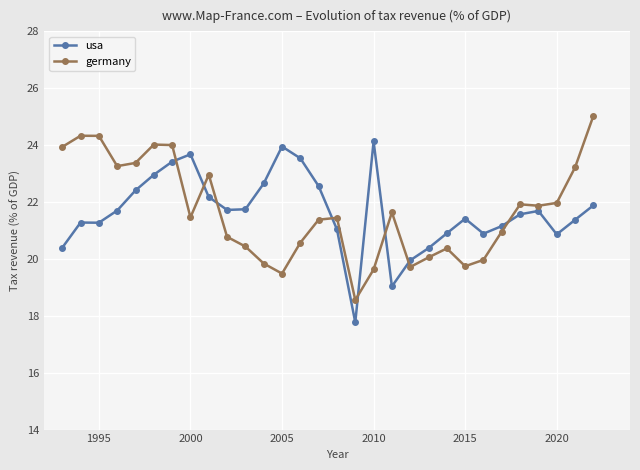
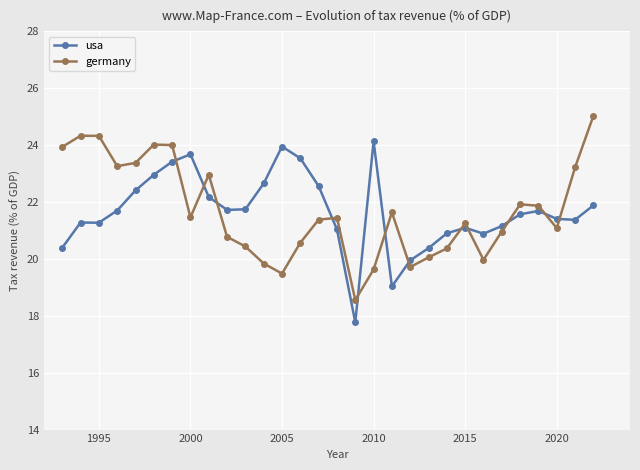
  {
    "usa": {
      "1995": 21.3,
      "2000": 23.7,
      "2005": 24.0,
      "2010": 24.1,
-     "2015": 21.4,
-     "2020": 20.9
+     "2015": 21.1,
+     "2020": 21.4
    },
    "germany": {
      "1995": 24.3,
      "2000": 21.5,
      "2005": 19.5,
      "2010": 19.6,
-     "2015": 19.7,
-     "2020": 22.0
+     "2015": 21.3,
+     "2020": 21.1
    }
  }
